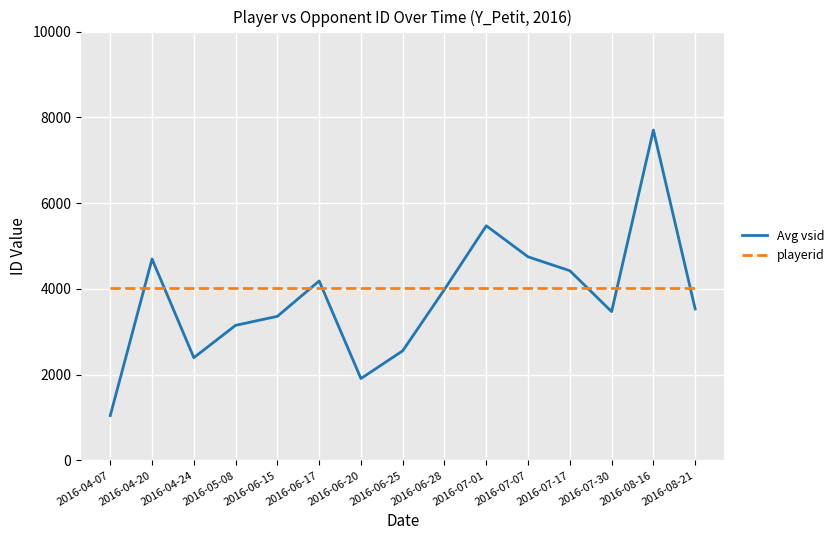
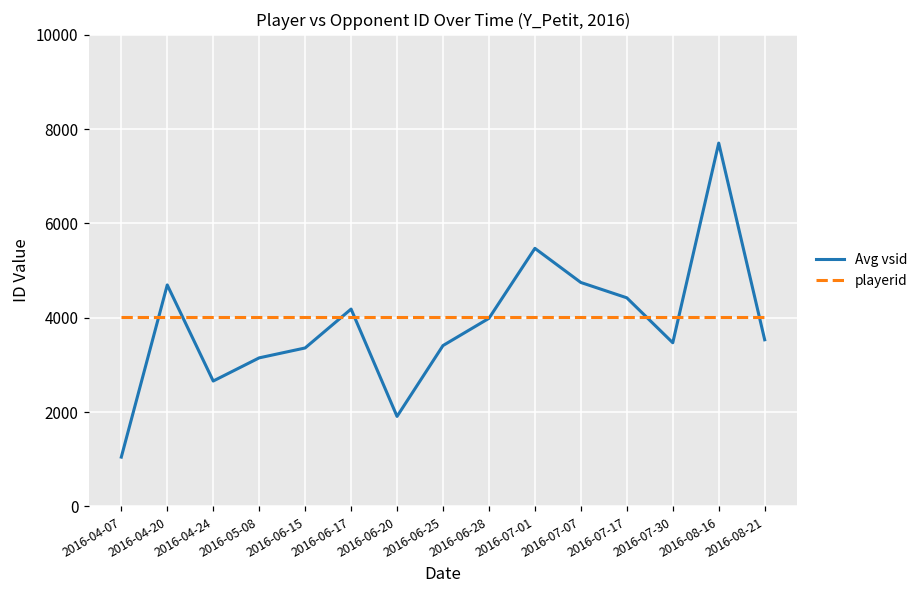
  {
    "Avg vsid": {
      "2016-04-07": 1000,
      "2016-04-20": 4700,
-     "2016-04-24": 2400,
+     "2016-04-24": 2700,
      "2016-05-08": 3100,
      "2016-06-15": 3400,
      "2016-06-17": 4200,
      "2016-06-20": 1900,
-     "2016-06-25": 2600,
+     "2016-06-25": 3400,
      "2016-07-01": 5500,
      "2016-07-07": 4700,
      "2016-07-17": 4400,
      "2016-07-30": 3500,
      "2016-08-16": 7700,
      "2016-08-21": 3500
    },
    "playerid": {
      "2016-04-07": 4000,
      "2016-04-20": 4000,
      "2016-04-24": 4000,
      "2016-05-08": 4000,
      "2016-06-15": 4000,
      "2016-06-17": 4000,
      "2016-06-20": 4000,
      "2016-06-25": 4000,
      "2016-07-01": 4000,
      "2016-07-07": 4000,
      "2016-07-17": 4000,
      "2016-07-30": 4000,
      "2016-08-16": 4000,
      "2016-08-21": 4000
    }
  }
